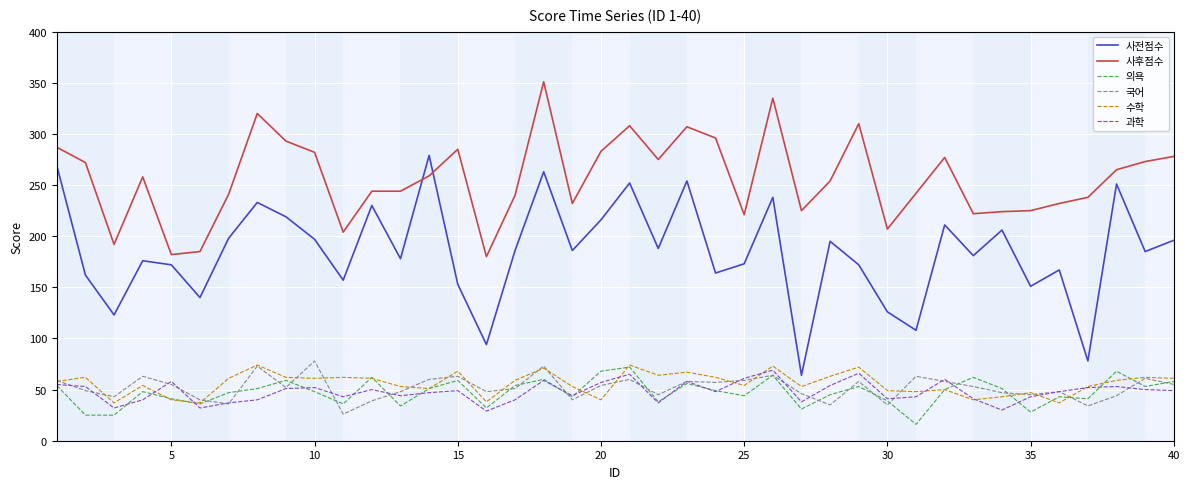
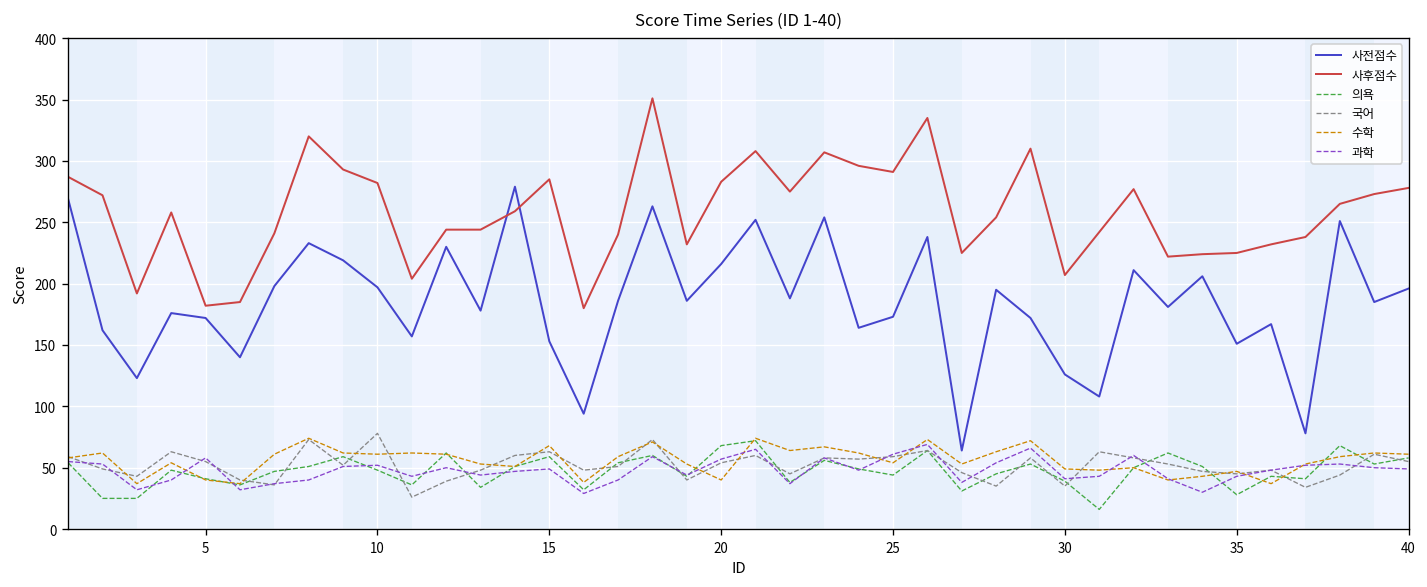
  {
    "사전점수": {
      "5": 172,
      "10": 197,
      "15": 153,
      "20": 216,
      "25": 173,
      "30": 126,
      "35": 151,
      "40": 196
    },
    "사후점수": {
      "5": 182,
      "10": 282,
      "15": 285,
      "20": 283,
-     "25": 221,
+     "25": 291,
      "30": 207,
      "35": 225,
      "40": 278
    },
    "의욕": {
      "10": 48,
      "15": 59,
      "20": 68,
      "25": 44,
      "35": 28,
      "40": 58
    },
    "국어": {
      "5": 55,
      "10": 78,
      "15": 63,
      "20": 54,
      "30": 35,
      "40": 55
    },
    "수학": {
      "10": 61,
      "15": 68,
      "20": 40,
      "25": 54,
      "30": 49,
      "40": 61
    },
    "과학": {
      "5": 58,
      "10": 52,
      "15": 49,
      "20": 57,
      "40": 49
    }
  }
